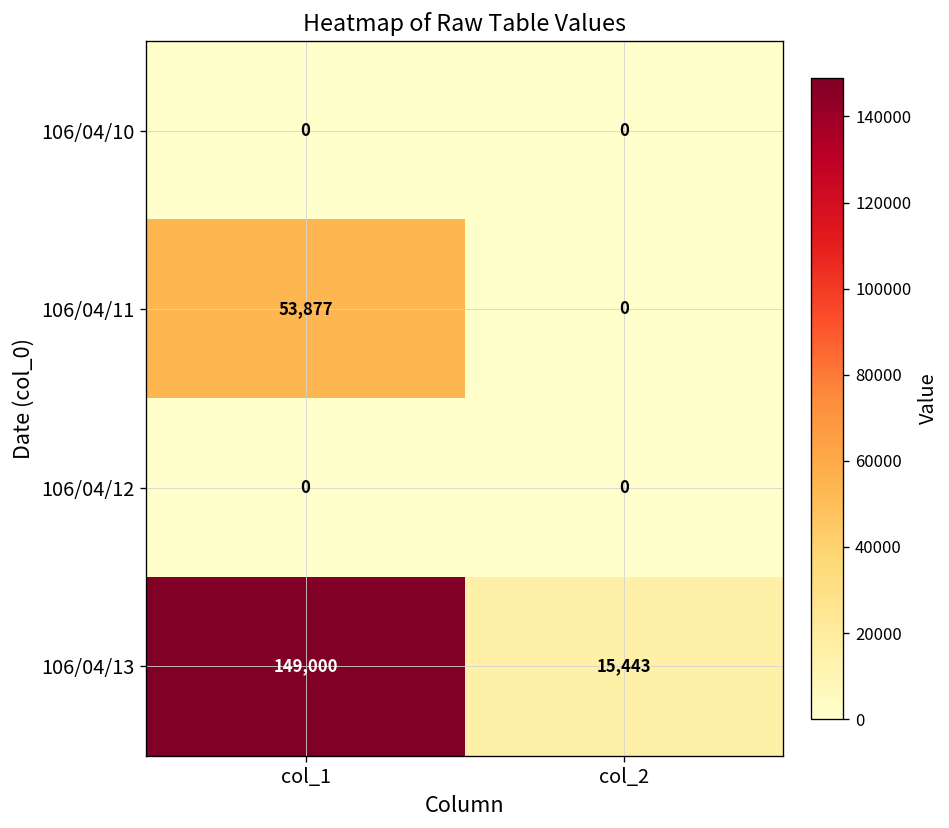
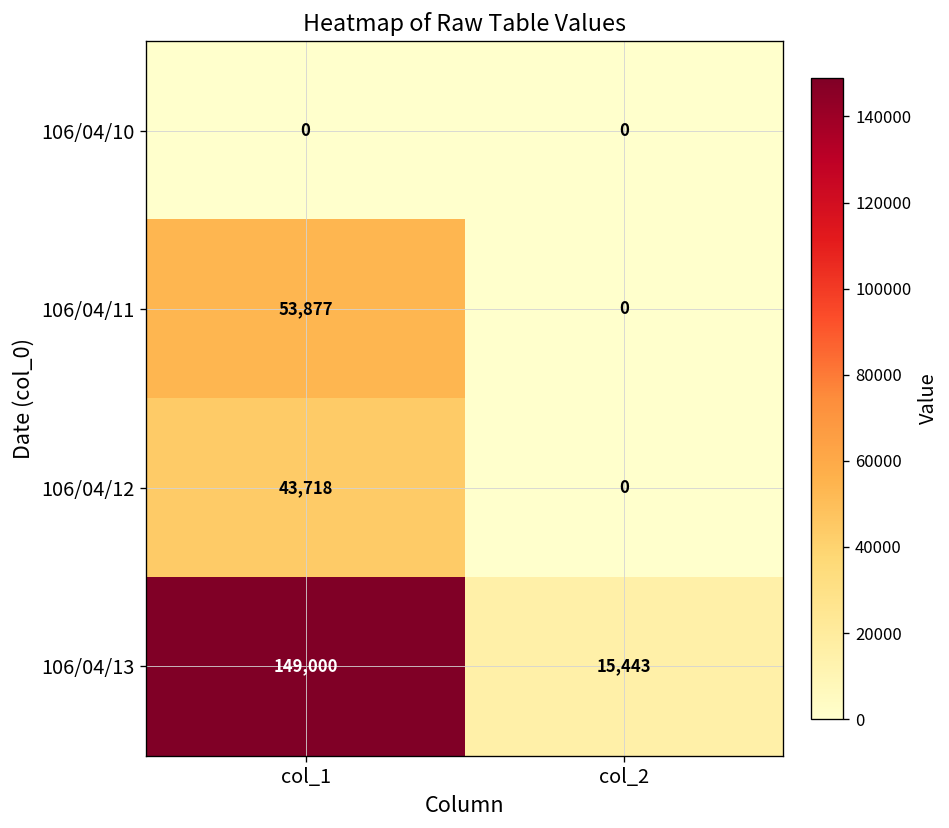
  {
    "106/04/10": {
      "col_1": "0",
      "col_2": "0"
    },
    "106/04/11": {
      "col_1": "53,877",
      "col_2": "0"
    },
    "106/04/12": {
-     "col_1": "0",
+     "col_1": "43,718",
      "col_2": "0"
    },
    "106/04/13": {
      "col_1": "149,000",
      "col_2": "15,443"
    }
  }
